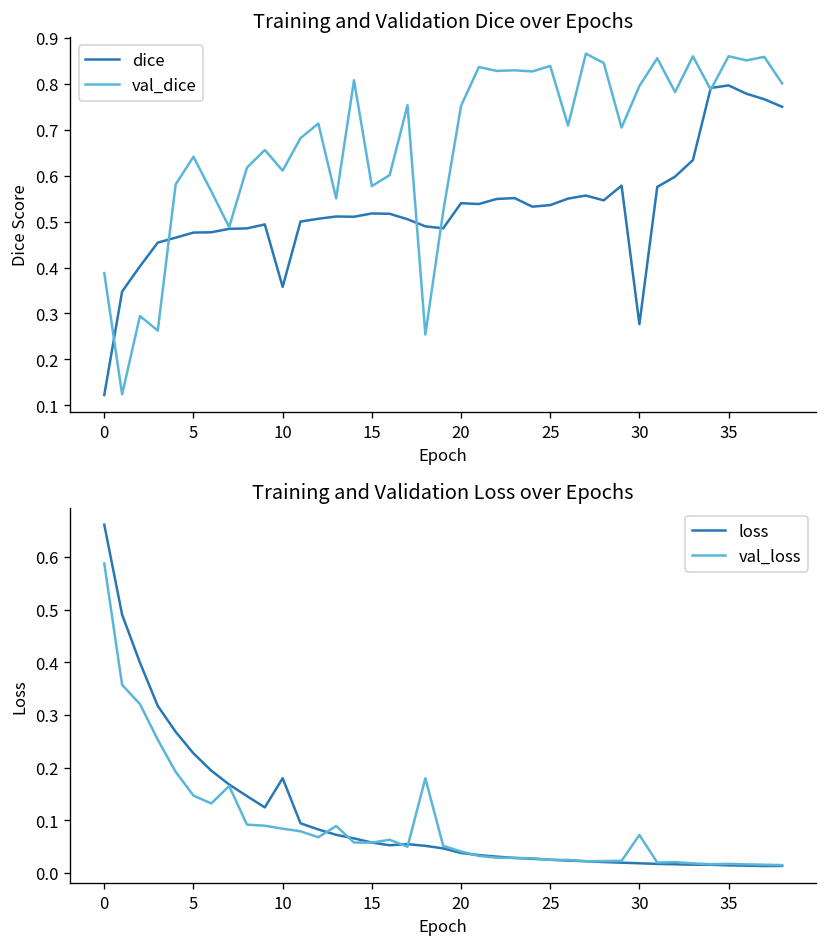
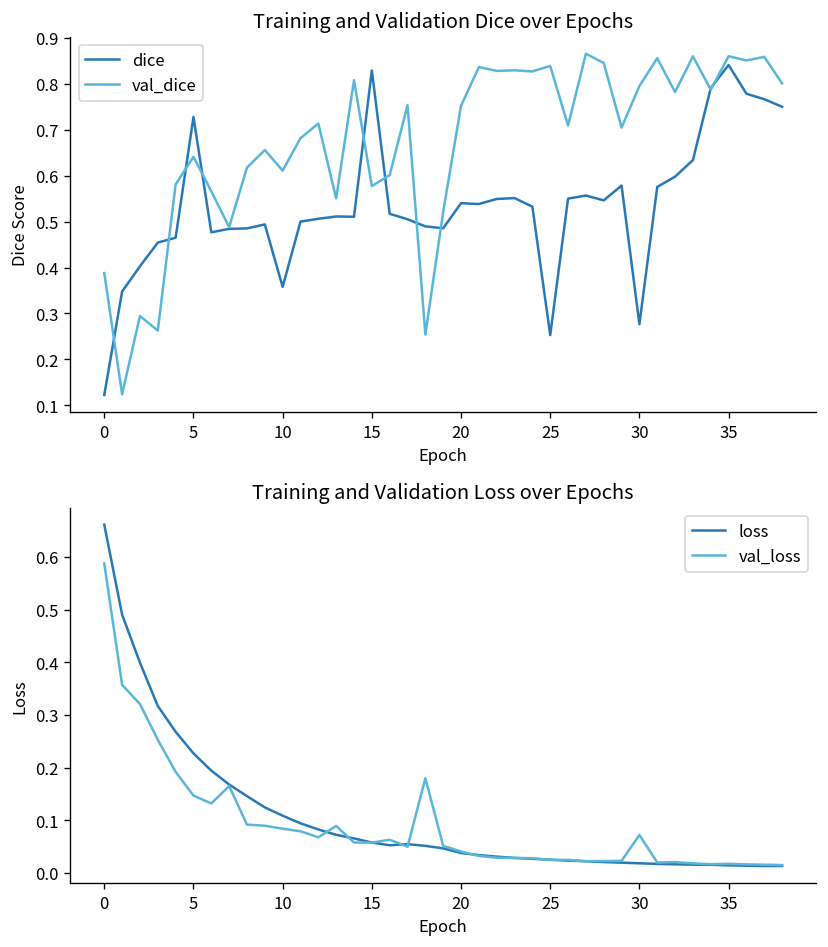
  {
    "Training and Validation Dice over Epochs": {
      "dice": {
        "0": 0.12,
-       "5": 0.48,
+       "5": 0.73,
        "10": 0.36,
-       "15": 0.52,
+       "15": 0.83,
        "20": 0.54,
-       "25": 0.54,
+       "25": 0.25,
        "30": 0.28,
-       "35": 0.80
+       "35": 0.84
      },
      "val_dice": {
        "0": 0.39,
        "5": 0.64,
        "10": 0.61,
        "15": 0.58,
        "20": 0.75,
        "25": 0.84,
        "30": 0.80,
        "35": 0.86
      }
    },
    "Training and Validation Loss over Epochs": {
      "loss": {
        "0": 0.66,
        "5": 0.23,
-       "10": 0.18,
+       "10": 0.11,
        "30": 0.02
      },
      "val_loss": {
        "0": 0.59,
        "5": 0.15,
        "10": 0.08,
        "30": 0.07
      }
    }
  }
